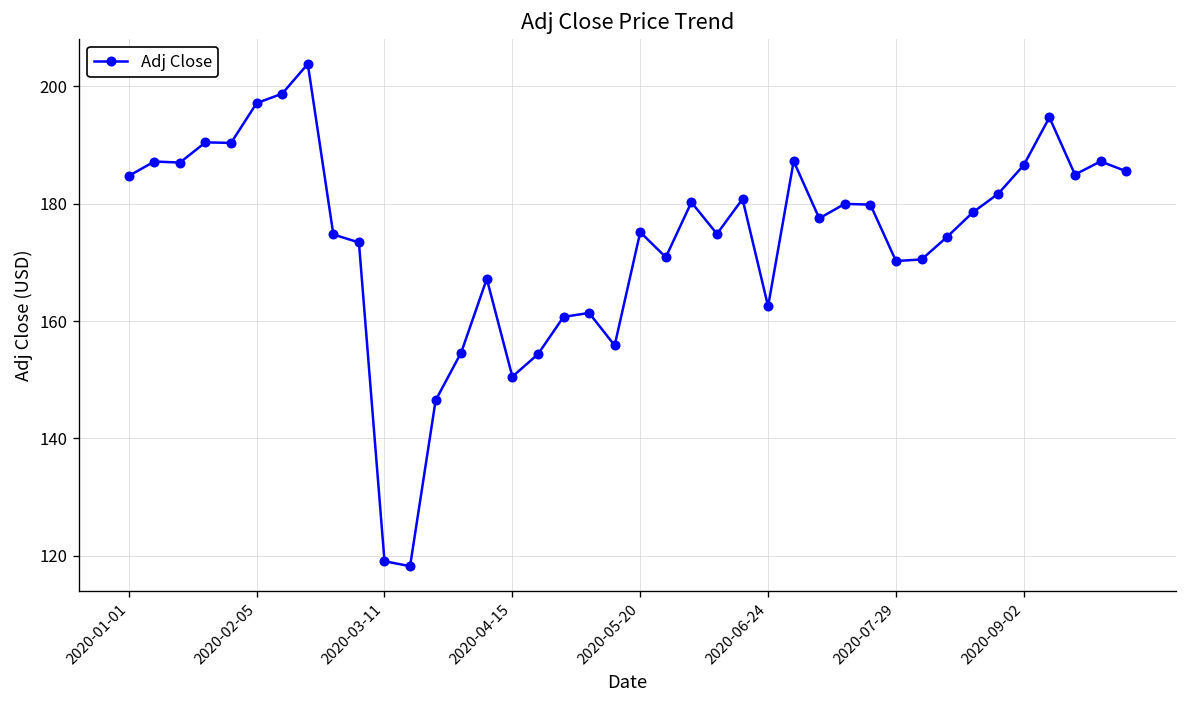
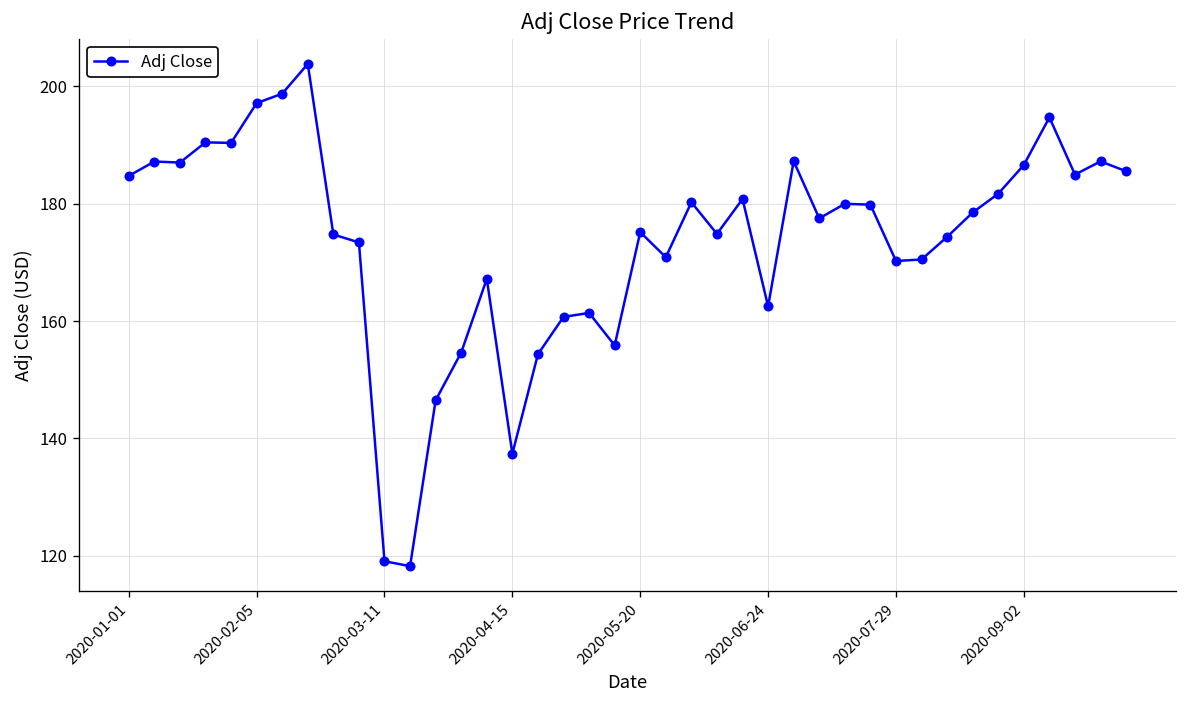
  {
    "2020-01-01": 185,
    "2020-02-05": 197,
    "2020-03-11": 119,
-   "2020-04-15": 151,
+   "2020-04-15": 137,
    "2020-05-20": 175,
    "2020-06-24": 162,
    "2020-07-29": 170,
    "2020-09-02": 187
  }
